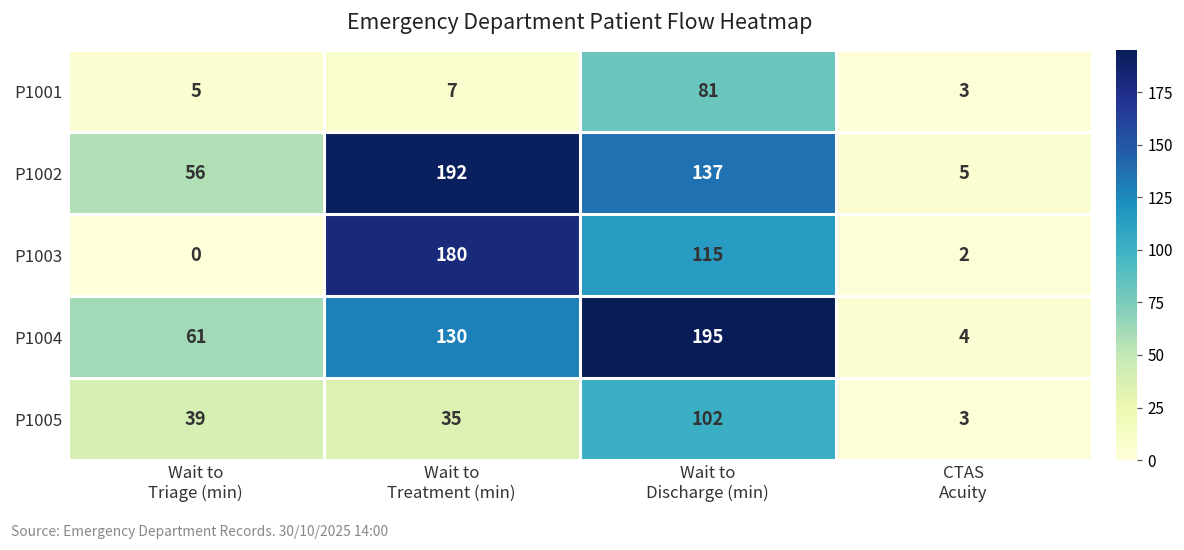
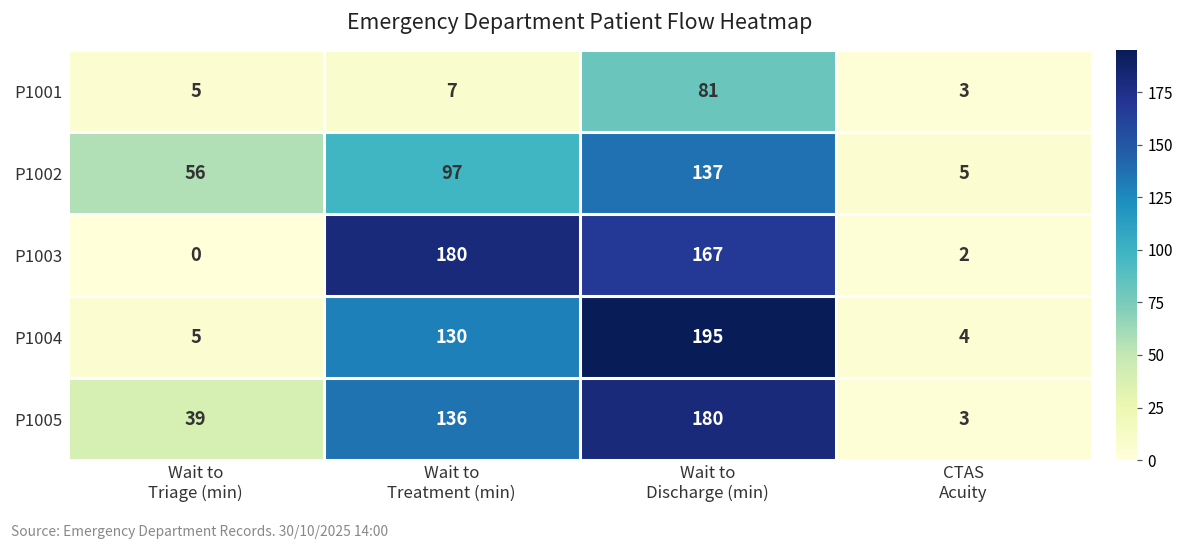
  {
    "P1001": {
      "Wait to Triage (min)": 5,
      "Wait to Treatment (min)": 7,
      "Wait to Discharge (min)": 81,
      "CTAS Acuity": 3
    },
    "P1002": {
      "Wait to Triage (min)": 56,
-     "Wait to Treatment (min)": 192,
+     "Wait to Treatment (min)": 97,
      "Wait to Discharge (min)": 137,
      "CTAS Acuity": 5
    },
    "P1003": {
      "Wait to Triage (min)": 0,
      "Wait to Treatment (min)": 180,
-     "Wait to Discharge (min)": 115,
+     "Wait to Discharge (min)": 167,
      "CTAS Acuity": 2
    },
    "P1004": {
-     "Wait to Triage (min)": 61,
+     "Wait to Triage (min)": 5,
      "Wait to Treatment (min)": 130,
      "Wait to Discharge (min)": 195,
      "CTAS Acuity": 4
    },
    "P1005": {
      "Wait to Triage (min)": 39,
-     "Wait to Treatment (min)": 35,
-     "Wait to Discharge (min)": 102,
+     "Wait to Treatment (min)": 136,
+     "Wait to Discharge (min)": 180,
      "CTAS Acuity": 3
    }
  }
